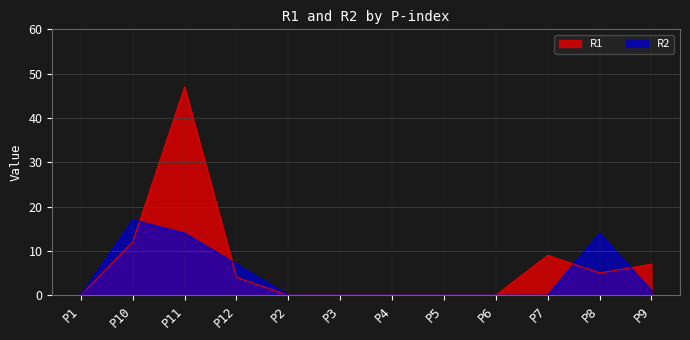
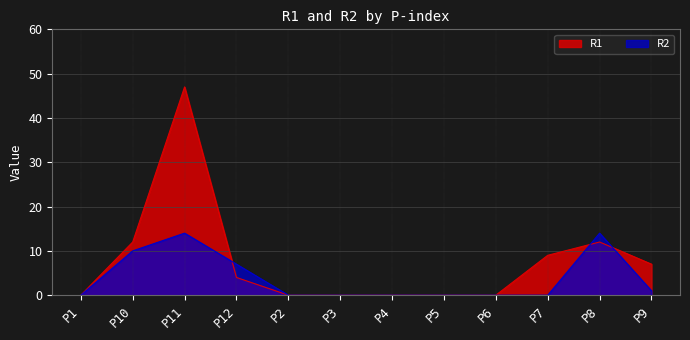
  {
    "R1": {
      "P10": 12,
      "P11": 47,
      "P12": 4,
      "P7": 9,
-     "P8": 5,
+     "P8": 12,
      "P9": 7
    },
    "R2": {
-     "P10": 17,
+     "P10": 10,
      "P11": 14,
      "P12": 7,
      "P7": 0,
      "P8": 14,
      "P9": 1
    }
  }
